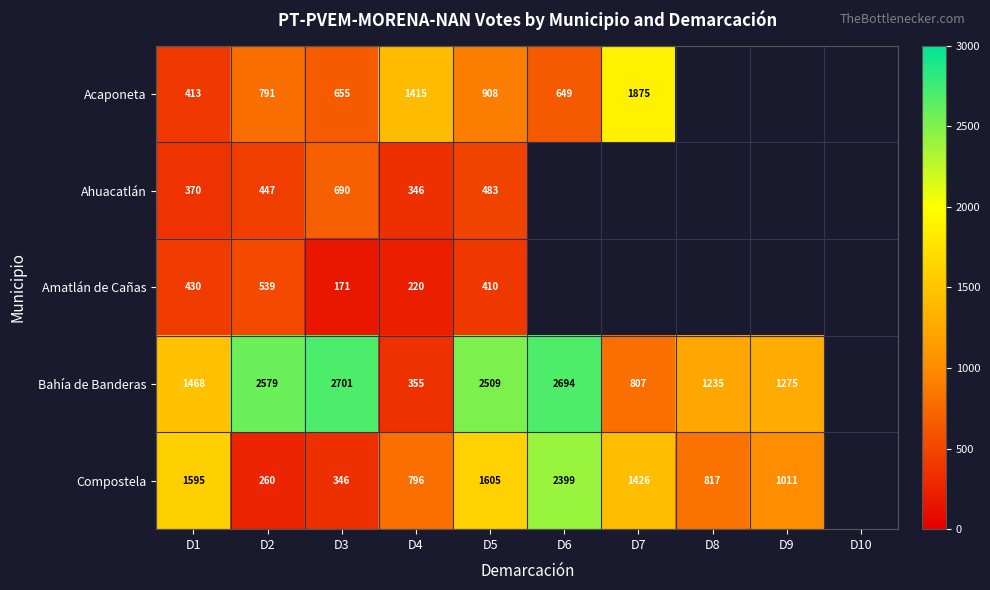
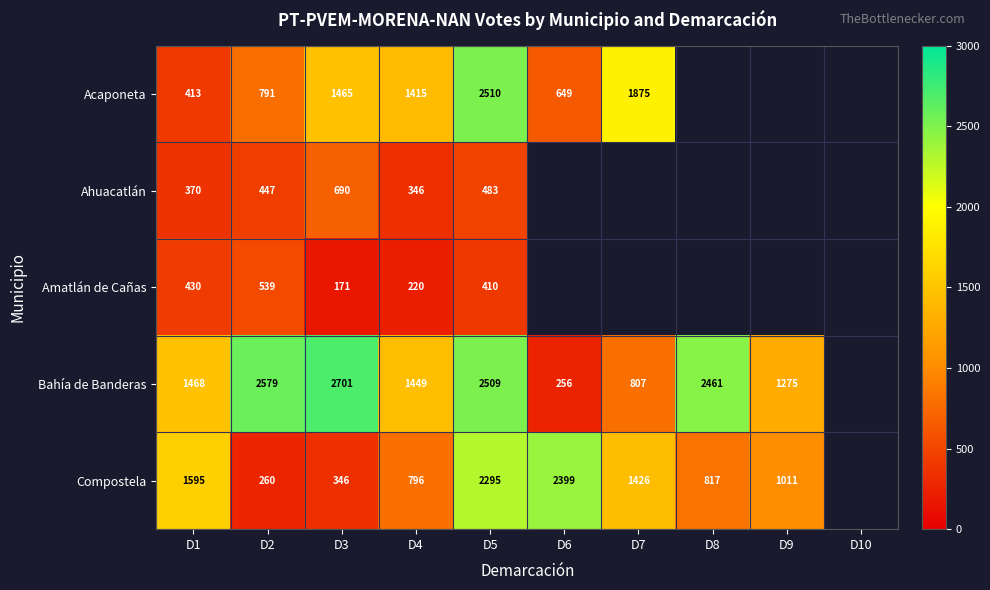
  {
    "Acaponeta": {
      "D1": 413,
      "D2": 791,
-     "D3": 655,
+     "D3": 1465,
      "D4": 1415,
-     "D5": 908,
+     "D5": 2510,
      "D6": 649,
      "D7": 1875
    },
    "Ahuacatlán": {
      "D1": 370,
      "D2": 447,
      "D3": 690,
      "D4": 346,
      "D5": 483
    },
    "Amatlán de Cañas": {
      "D1": 430,
      "D2": 539,
      "D3": 171,
      "D4": 220,
      "D5": 410
    },
    "Bahía de Banderas": {
      "D1": 1468,
      "D2": 2579,
      "D3": 2701,
-     "D4": 355,
+     "D4": 1449,
      "D5": 2509,
-     "D6": 2694,
+     "D6": 256,
      "D7": 807,
-     "D8": 1235,
+     "D8": 2461,
      "D9": 1275
    },
    "Compostela": {
      "D1": 1595,
      "D2": 260,
      "D3": 346,
      "D4": 796,
-     "D5": 1605,
+     "D5": 2295,
      "D6": 2399,
      "D7": 1426,
      "D8": 817,
      "D9": 1011
    }
  }
